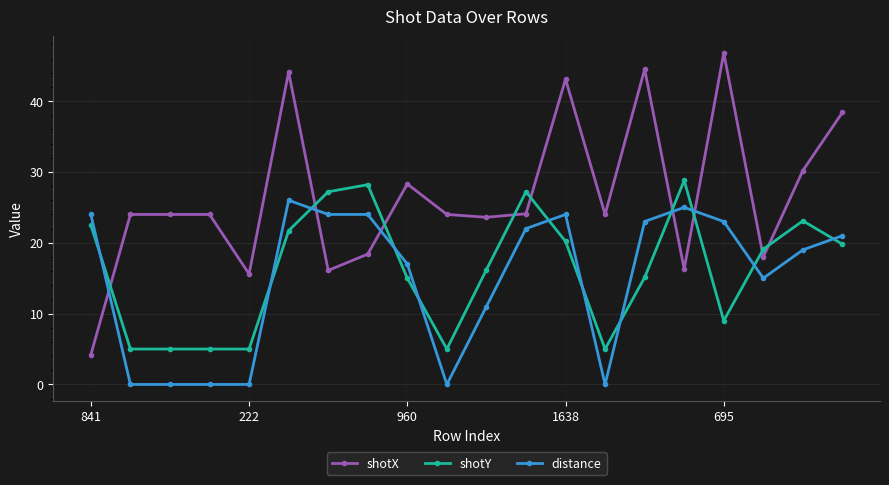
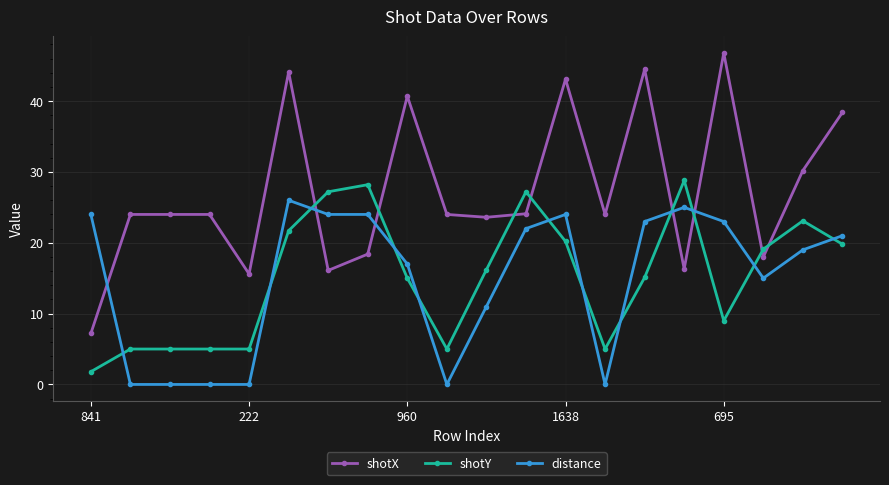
  {
    "shotX": {
-     "841": 4,
+     "841": 7,
      "222": 16,
-     "960": 28,
+     "960": 41,
      "1638": 43,
      "695": 47
    },
    "shotY": {
-     "841": 23,
+     "841": 2,
      "222": 5,
      "960": 15,
      "1638": 20,
      "695": 9
    },
    "distance": {
      "841": 24,
      "222": 0,
      "960": 17,
      "1638": 24,
      "695": 23
    }
  }
